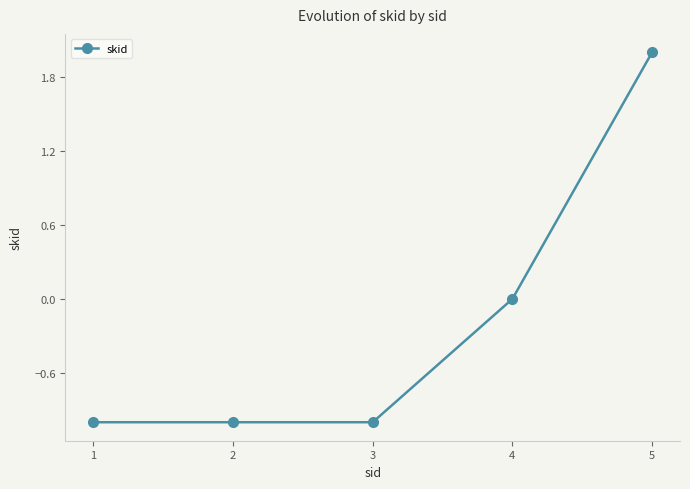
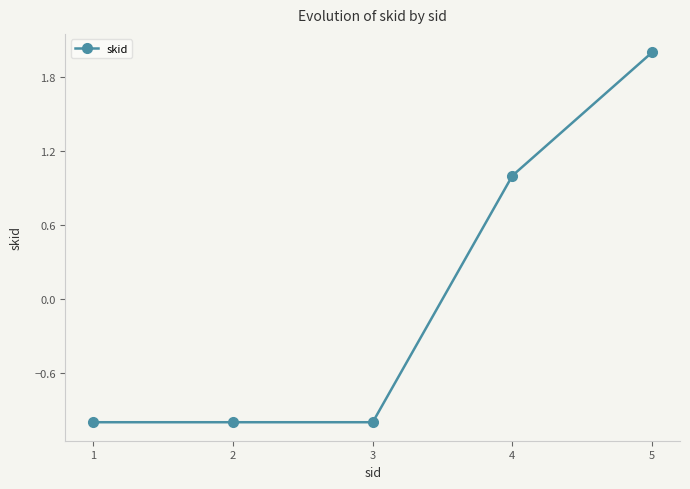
  {
    "1": -1,
    "2": -1,
    "3": -1,
-   "4": 0,
+   "4": 1,
    "5": 2
  }
